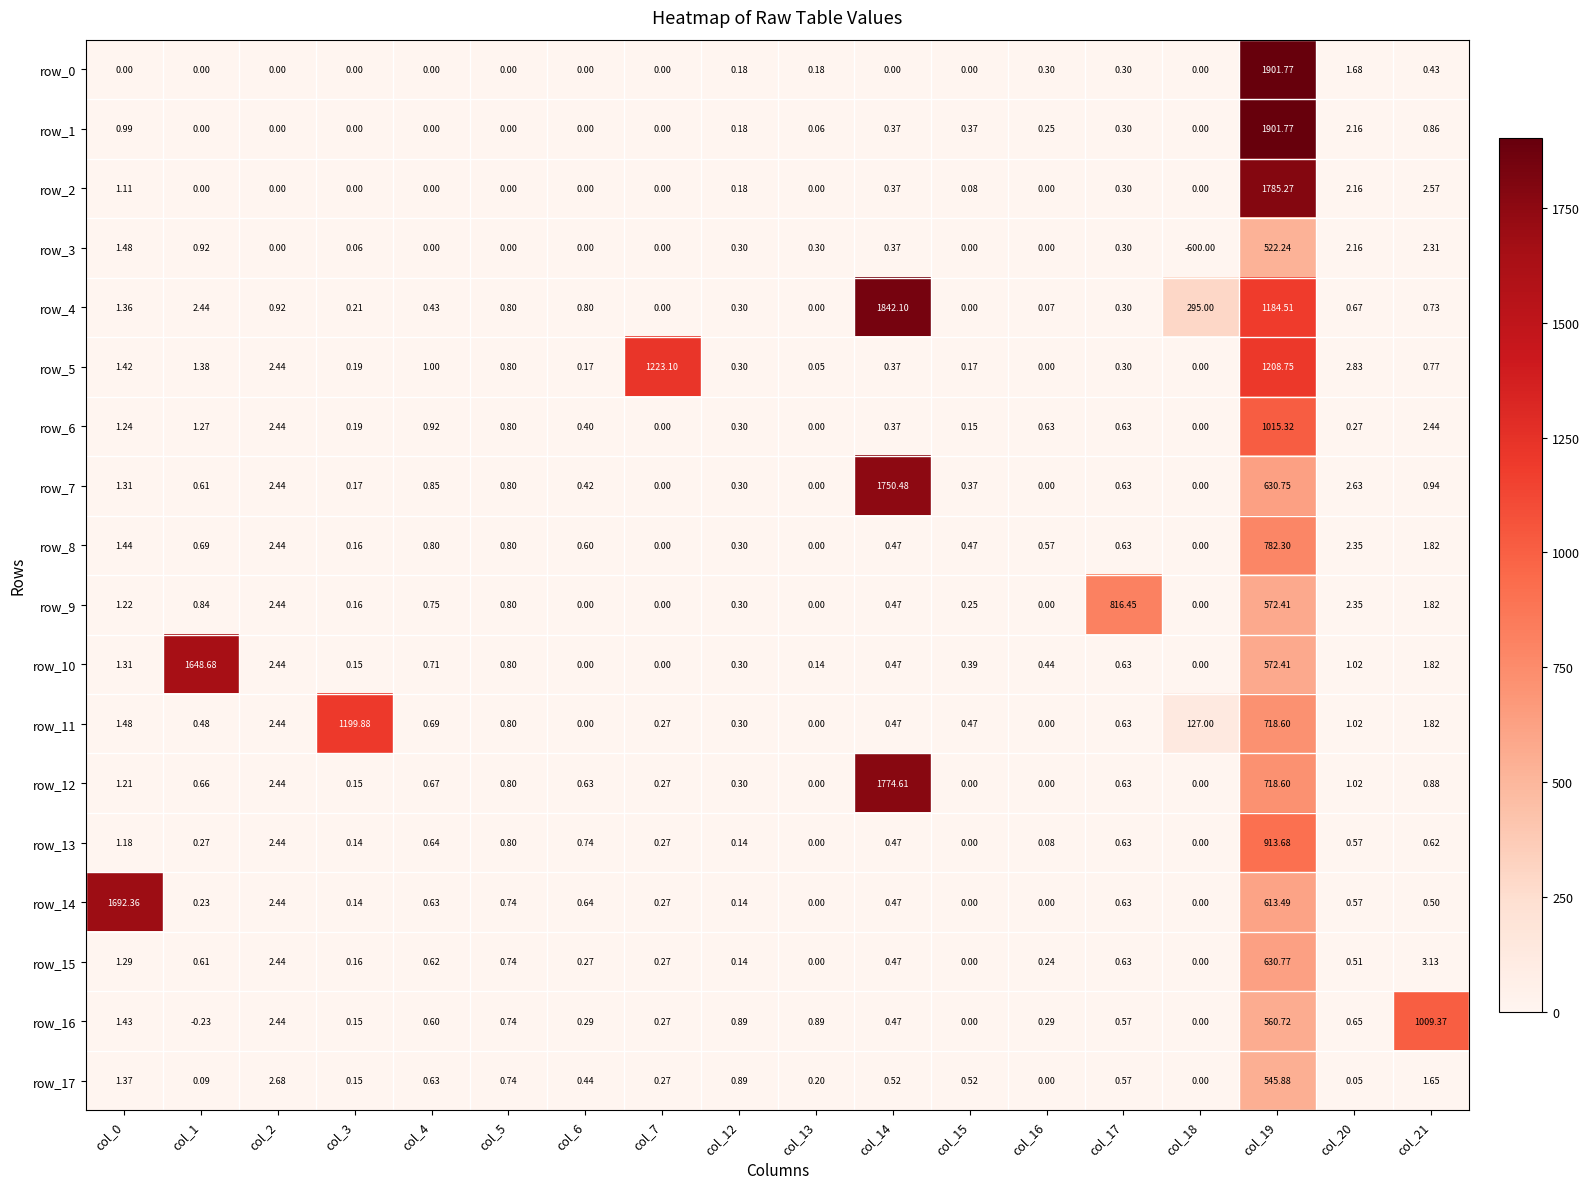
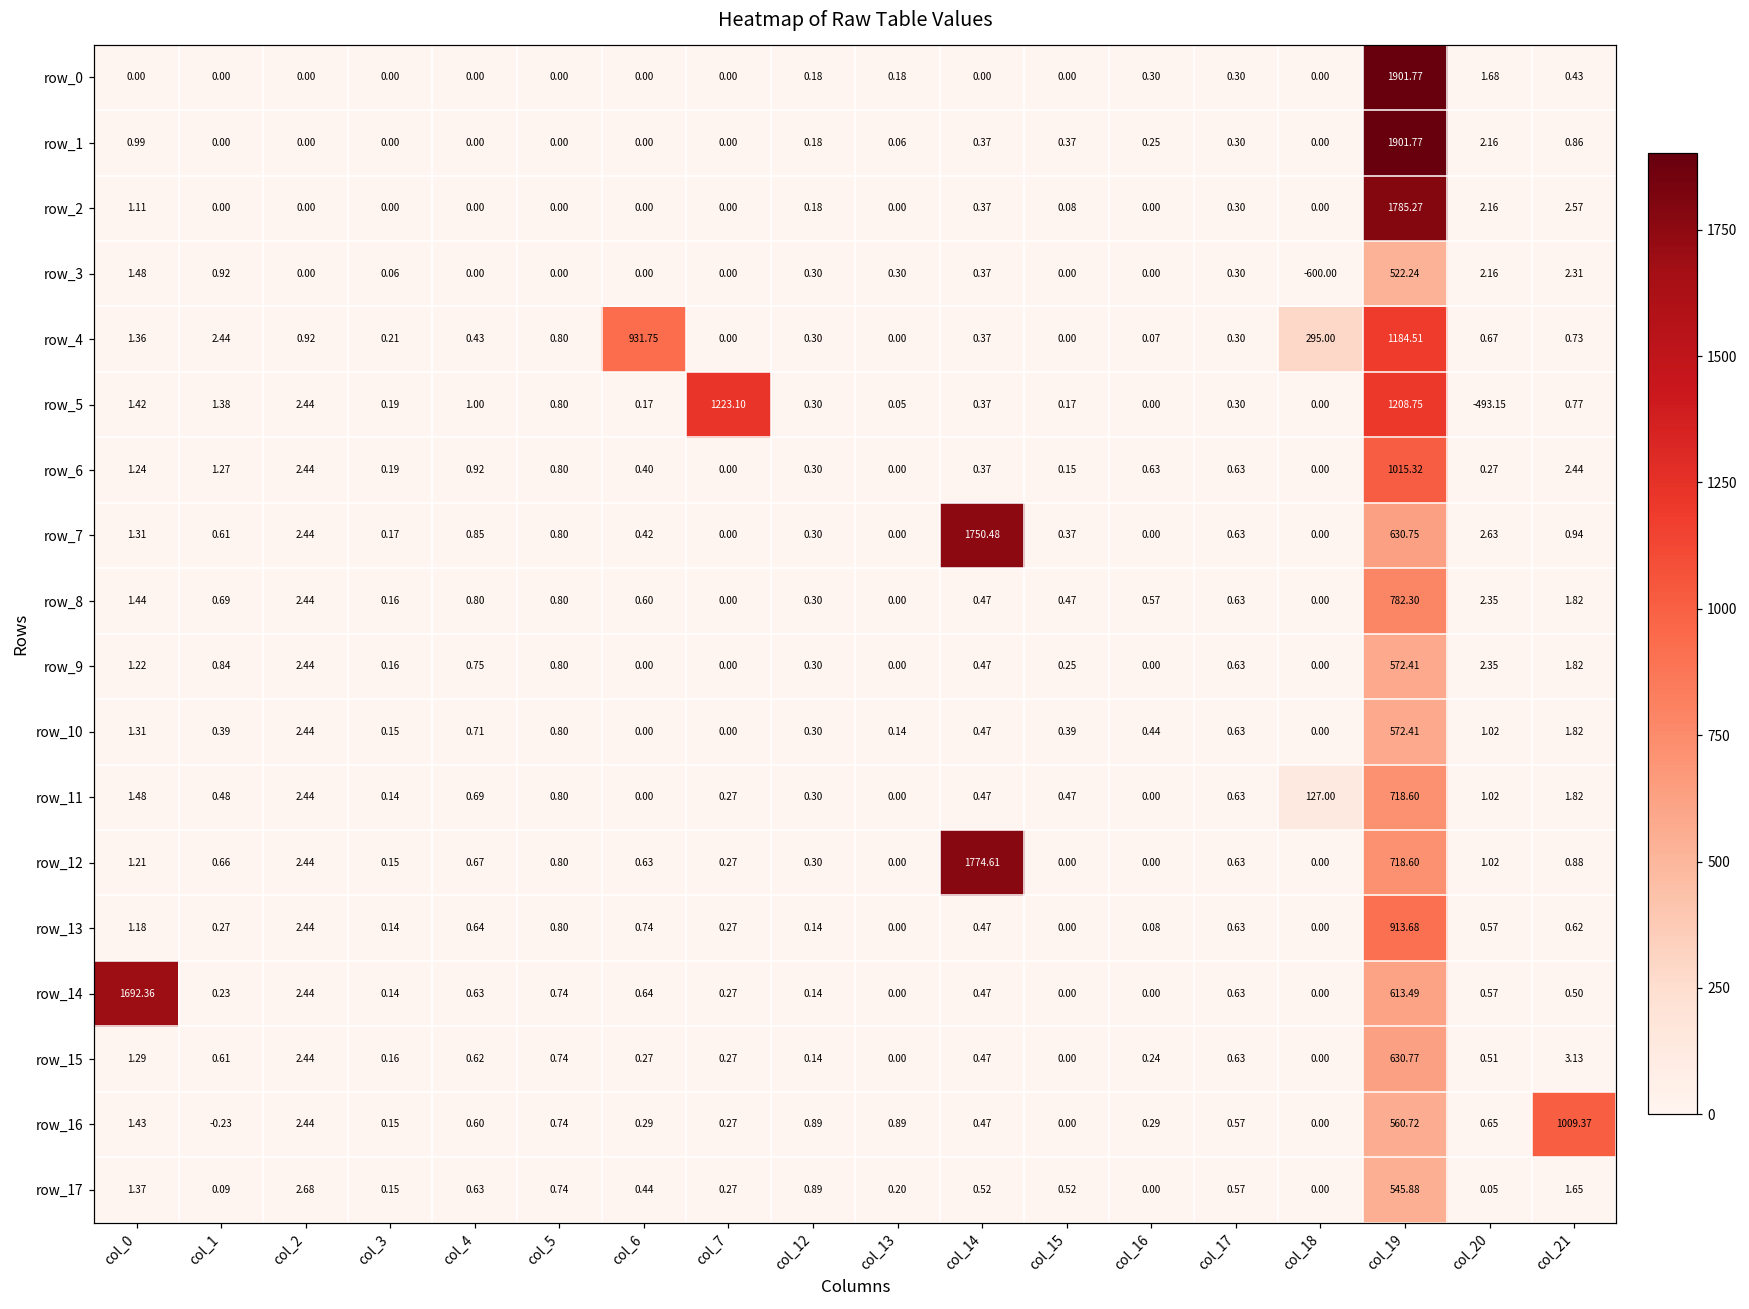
  {
    "row_4": {
      "col_0": 1.36,
      "col_1": 2.44,
      "col_2": 0.92,
      "col_3": 0.21,
      "col_4": 0.43,
      "col_5": 0.80,
-     "col_6": 0.80,
+     "col_6": 931.75,
      "col_7": 0.00,
      "col_12": 0.30,
      "col_13": 0.00,
-     "col_14": 1842.10,
+     "col_14": 0.37,
      "col_15": 0.00,
      "col_16": 0.07,
      "col_17": 0.30,
      "col_18": 295.00,
      "col_19": 1184.51,
      "col_20": 0.67,
      "col_21": 0.73
    },
    "row_5": {
      "col_0": 1.42,
      "col_1": 1.38,
      "col_2": 2.44,
      "col_3": 0.19,
      "col_4": 1.00,
      "col_5": 0.80,
      "col_6": 0.17,
      "col_7": 1223.10,
      "col_12": 0.30,
      "col_13": 0.05,
      "col_14": 0.37,
      "col_15": 0.17,
      "col_16": 0.00,
      "col_17": 0.30,
      "col_18": 0.00,
      "col_19": 1208.75,
-     "col_20": 2.83,
+     "col_20": -493.15,
      "col_21": 0.77
    },
    "row_9": {
      "col_0": 1.22,
      "col_1": 0.84,
      "col_2": 2.44,
      "col_3": 0.16,
      "col_4": 0.75,
      "col_5": 0.80,
      "col_6": 0.00,
      "col_7": 0.00,
      "col_12": 0.30,
      "col_13": 0.00,
      "col_14": 0.47,
      "col_15": 0.25,
      "col_16": 0.00,
-     "col_17": 816.45,
+     "col_17": 0.63,
      "col_18": 0.00,
      "col_19": 572.41,
      "col_20": 2.35,
      "col_21": 1.82
    },
    "row_10": {
      "col_0": 1.31,
-     "col_1": 1648.68,
+     "col_1": 0.39,
      "col_2": 2.44,
      "col_3": 0.15,
      "col_4": 0.71,
      "col_5": 0.80,
      "col_6": 0.00,
      "col_7": 0.00,
      "col_12": 0.30,
      "col_13": 0.14,
      "col_14": 0.47,
      "col_15": 0.39,
      "col_16": 0.44,
      "col_17": 0.63,
      "col_18": 0.00,
      "col_19": 572.41,
      "col_20": 1.02,
      "col_21": 1.82
    },
    "row_11": {
      "col_0": 1.48,
      "col_1": 0.48,
      "col_2": 2.44,
-     "col_3": 1199.88,
+     "col_3": 0.14,
      "col_4": 0.69,
      "col_5": 0.80,
      "col_6": 0.00,
      "col_7": 0.27,
      "col_12": 0.30,
      "col_13": 0.00,
      "col_14": 0.47,
      "col_15": 0.47,
      "col_16": 0.00,
      "col_17": 0.63,
      "col_18": 127.00,
      "col_19": 718.60,
      "col_20": 1.02,
      "col_21": 1.82
    }
  }
